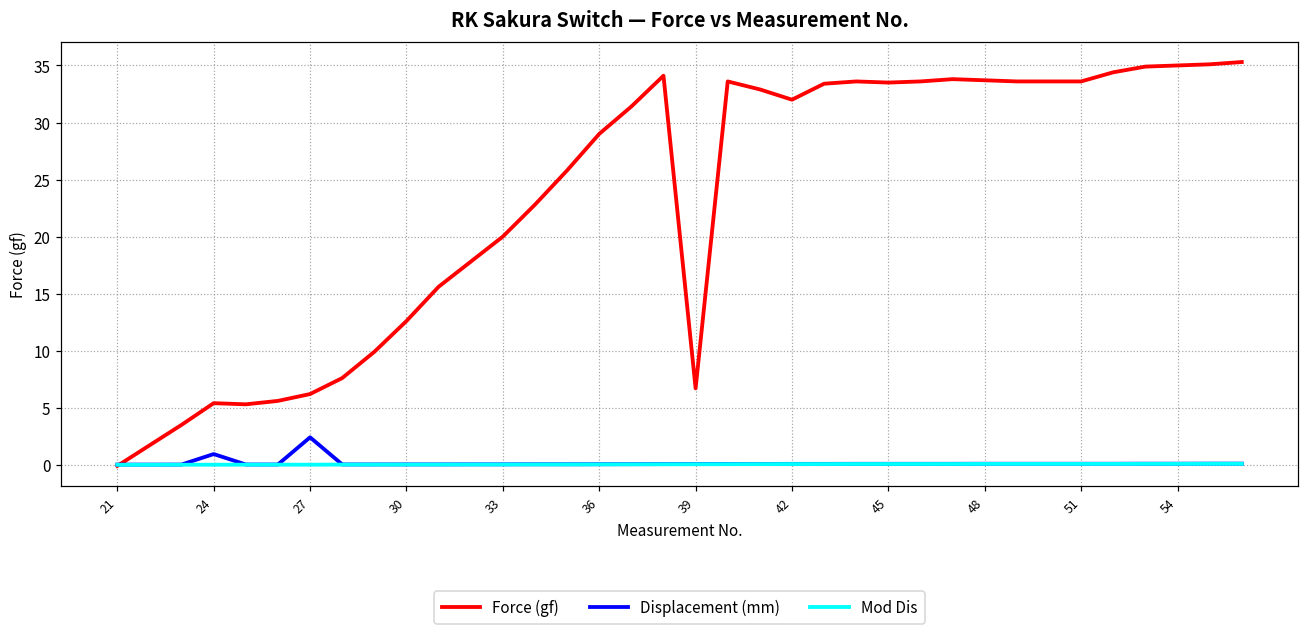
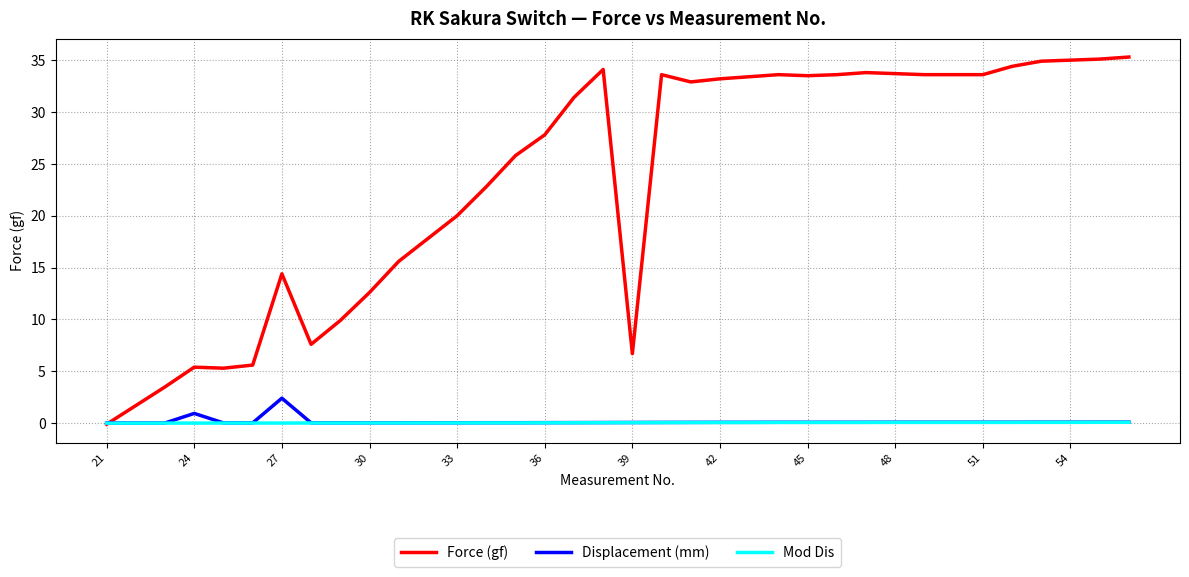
  {
    "Force (gf)": {
      "24": 5.4,
-     "27": 6.2,
+     "27": 14.4,
      "30": 12.6,
      "33": 20.0,
-     "36": 29.0,
+     "36": 27.8,
      "39": 6.7,
-     "42": 32.0,
+     "42": 33.2,
      "45": 33.5,
      "48": 33.7,
      "51": 33.6,
      "54": 35.0
    },
    "Displacement (mm)": {
      "24": 0.9,
      "27": 2.4
    },
    "Mod Dis": {
      "24": 0.0,
      "27": 0.0
    }
  }
